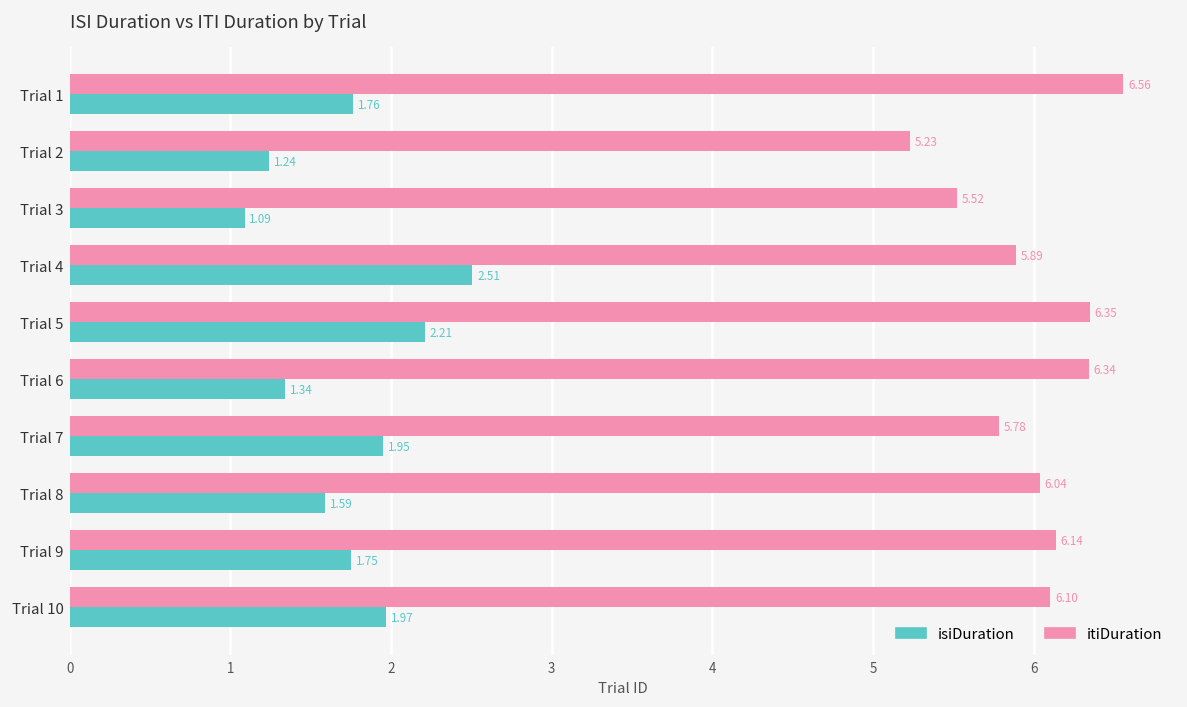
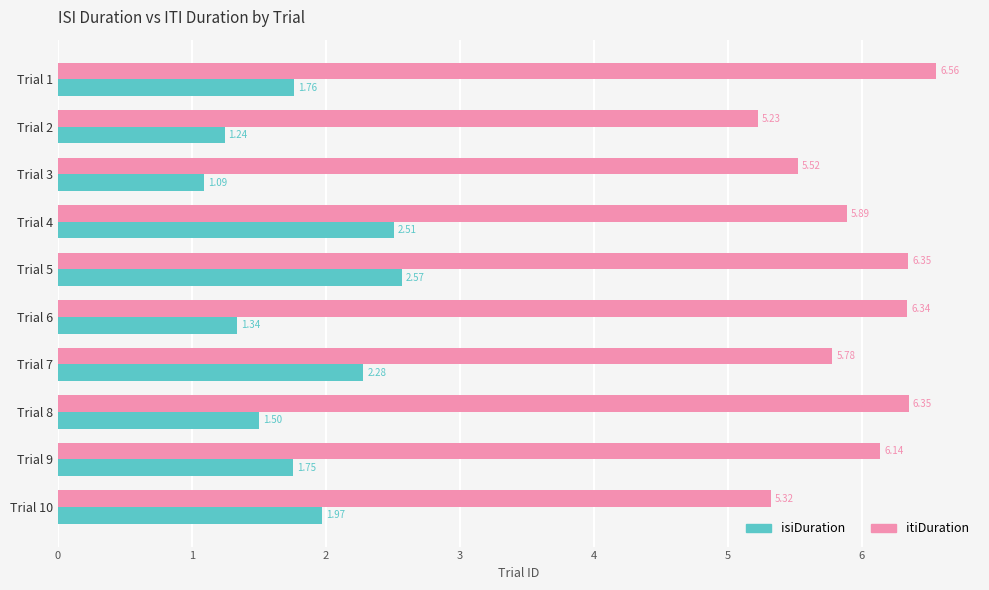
  {
    "isiDuration": {
      "Trial 1": 1.76,
      "Trial 2": 1.24,
      "Trial 3": 1.09,
      "Trial 4": 2.51,
-     "Trial 5": 2.21,
+     "Trial 5": 2.57,
      "Trial 6": 1.34,
-     "Trial 7": 1.95,
-     "Trial 8": 1.59,
+     "Trial 7": 2.28,
+     "Trial 8": 1.50,
      "Trial 9": 1.75,
      "Trial 10": 1.97
    },
    "itiDuration": {
      "Trial 1": 6.56,
      "Trial 2": 5.23,
      "Trial 3": 5.52,
      "Trial 4": 5.89,
      "Trial 5": 6.35,
      "Trial 6": 6.34,
      "Trial 7": 5.78,
-     "Trial 8": 6.04,
+     "Trial 8": 6.35,
      "Trial 9": 6.14,
-     "Trial 10": 6.10
+     "Trial 10": 5.32
    }
  }
